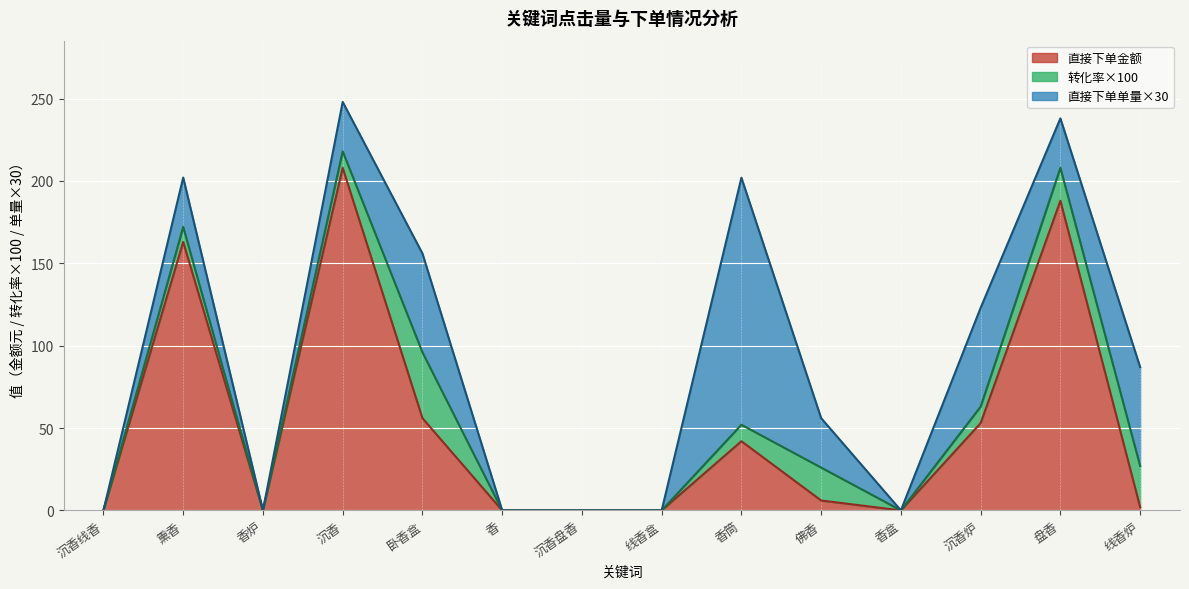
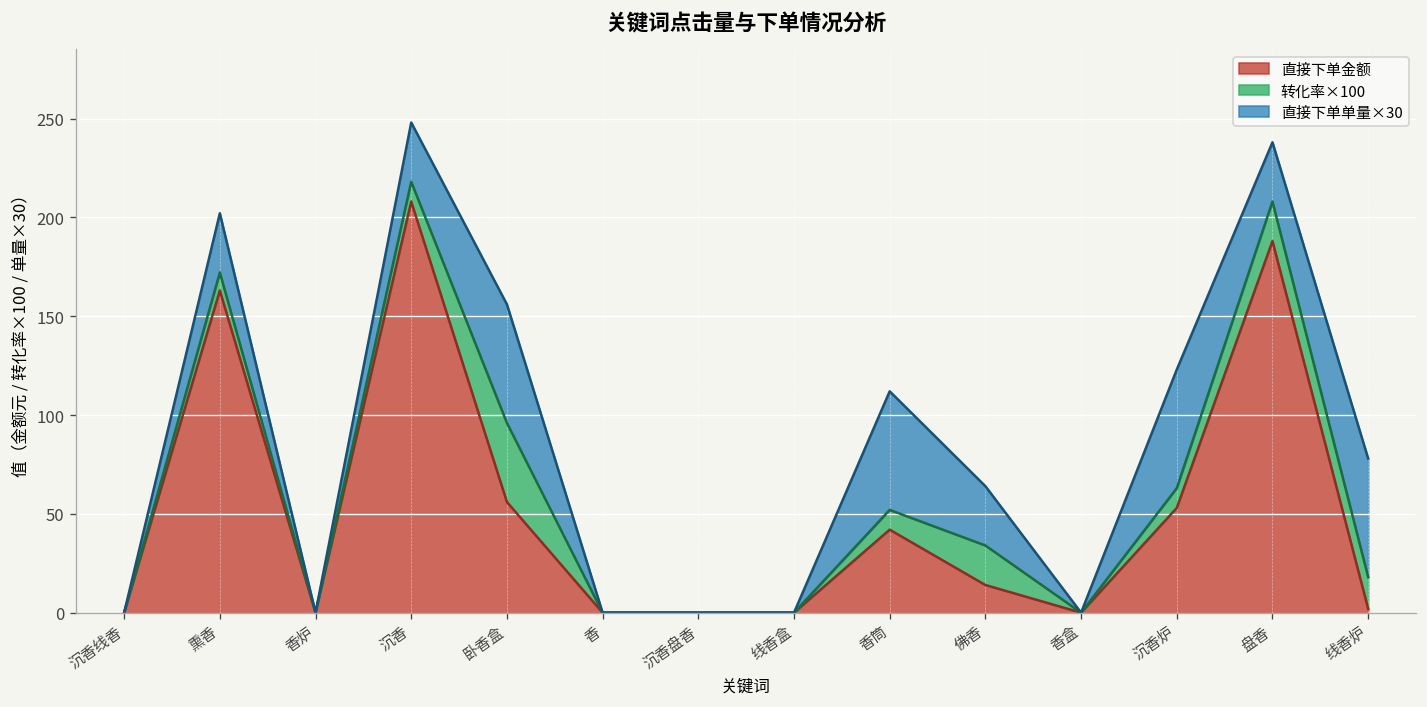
  {
    "直接下单金额": {
      "熏香": 163,
      "沉香": 208,
      "卧香盒": 56,
      "香筒": 42,
-     "佛香": 6,
+     "佛香": 14,
      "沉香炉": 53,
      "盘香": 188,
      "线香炉": 2
    },
    "转化率×100": {
      "熏香": 9,
      "沉香": 10,
      "卧香盒": 40,
      "香筒": 10,
      "佛香": 20,
      "沉香炉": 10,
      "盘香": 20,
-     "线香炉": 25
+     "线香炉": 16
    },
    "直接下单单量×30": {
      "熏香": 30,
      "沉香": 30,
      "卧香盒": 60,
-     "香筒": 150,
+     "香筒": 60,
      "佛香": 30,
      "沉香炉": 60,
      "盘香": 30,
      "线香炉": 60
    }
  }
